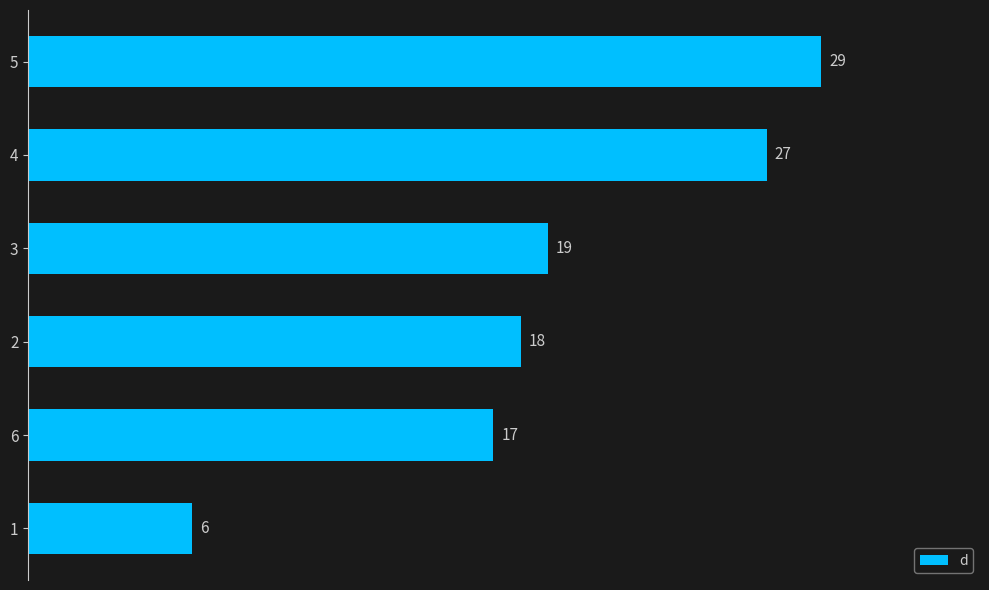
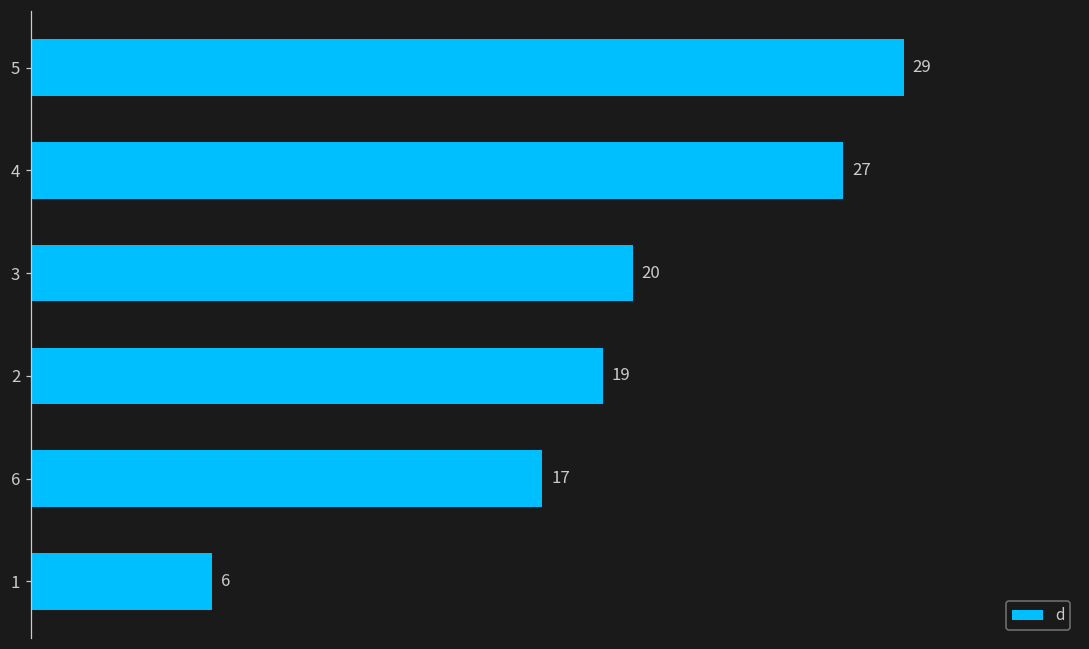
  {
    "5": 29,
    "4": 27,
-   "3": 19,
-   "2": 18,
+   "3": 20,
+   "2": 19,
    "6": 17,
    "1": 6
  }
